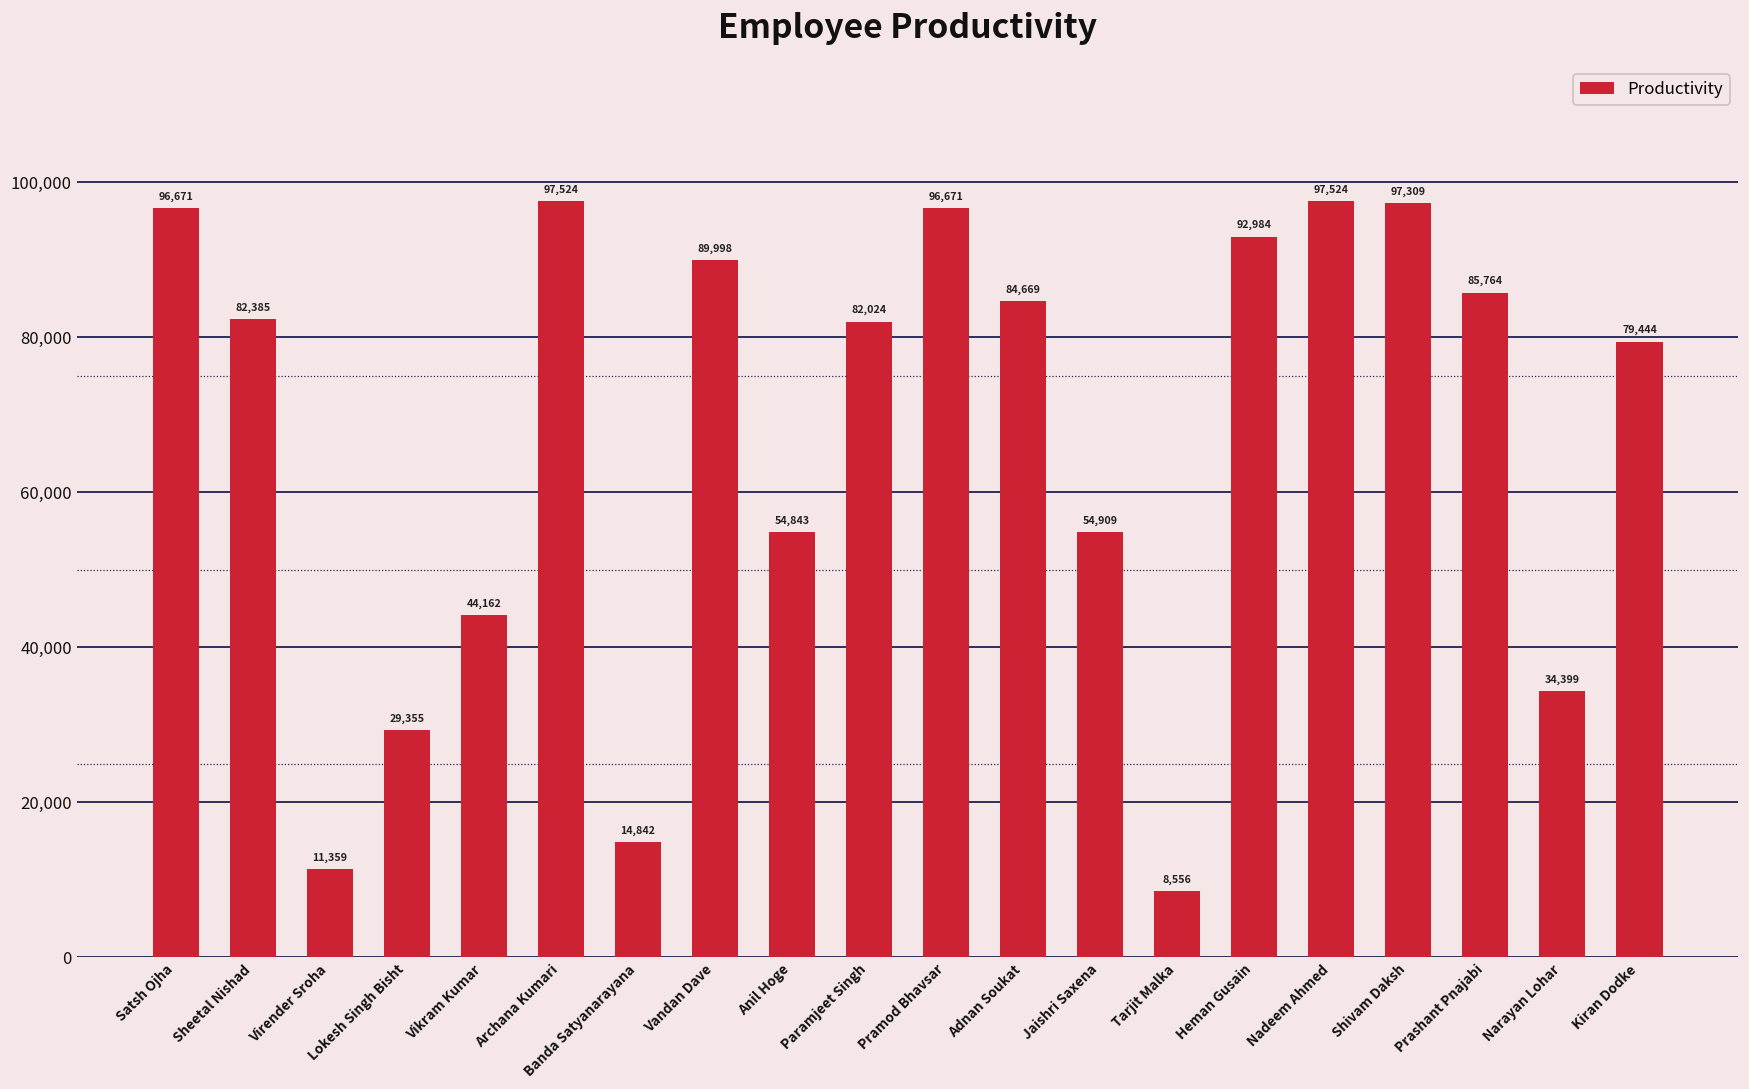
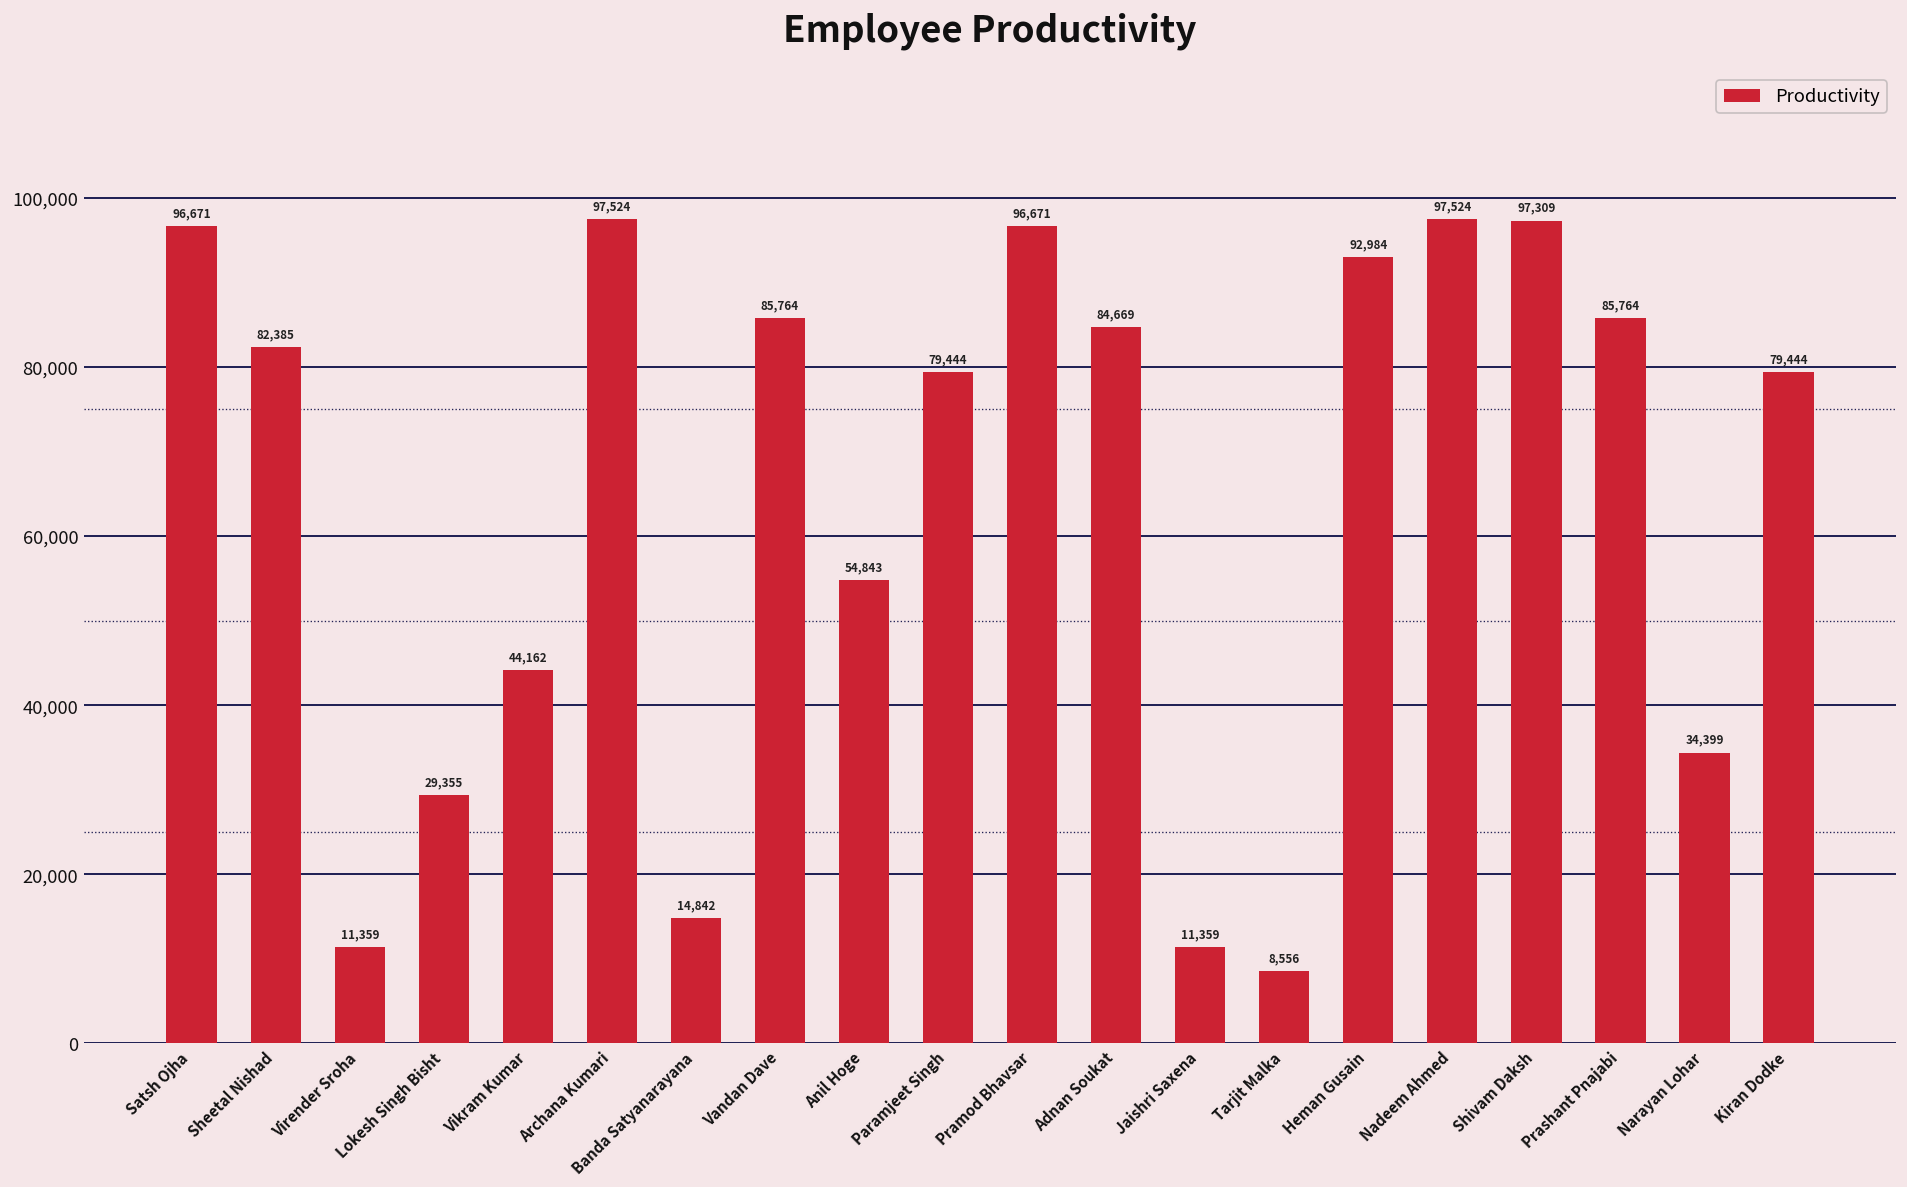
  {
    "Satsh Ojha": "96,671",
    "Sheetal Nishad": "82,385",
    "Virender Sroha": "11,359",
    "Lokesh Singh Bisht": "29,355",
    "Vikram Kumar": "44,162",
    "Archana Kumari": "97,524",
    "Banda Satyanarayana": "14,842",
-   "Vandan Dave": "89,998",
+   "Vandan Dave": "85,764",
    "Anil Hoge": "54,843",
-   "Paramjeet Singh": "82,024",
+   "Paramjeet Singh": "79,444",
    "Pramod Bhavsar": "96,671",
    "Adnan Soukat": "84,669",
-   "Jaishri Saxena": "54,909",
+   "Jaishri Saxena": "11,359",
    "Tarjit Malka": "8,556",
    "Heman Gusain": "92,984",
    "Nadeem Ahmed": "97,524",
    "Shivam Daksh": "97,309",
    "Prashant Pnajabi": "85,764",
    "Narayan Lohar": "34,399",
    "Kiran Dodke": "79,444"
  }
